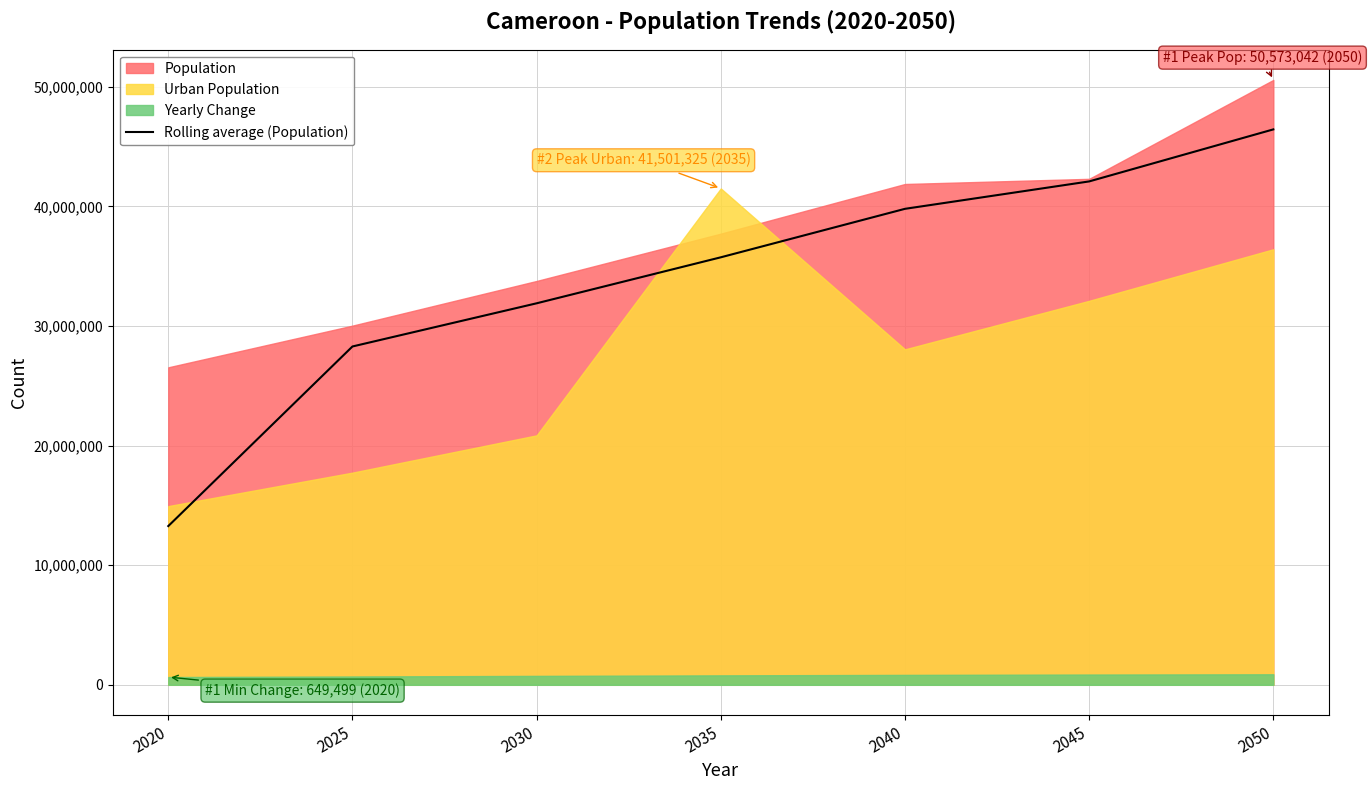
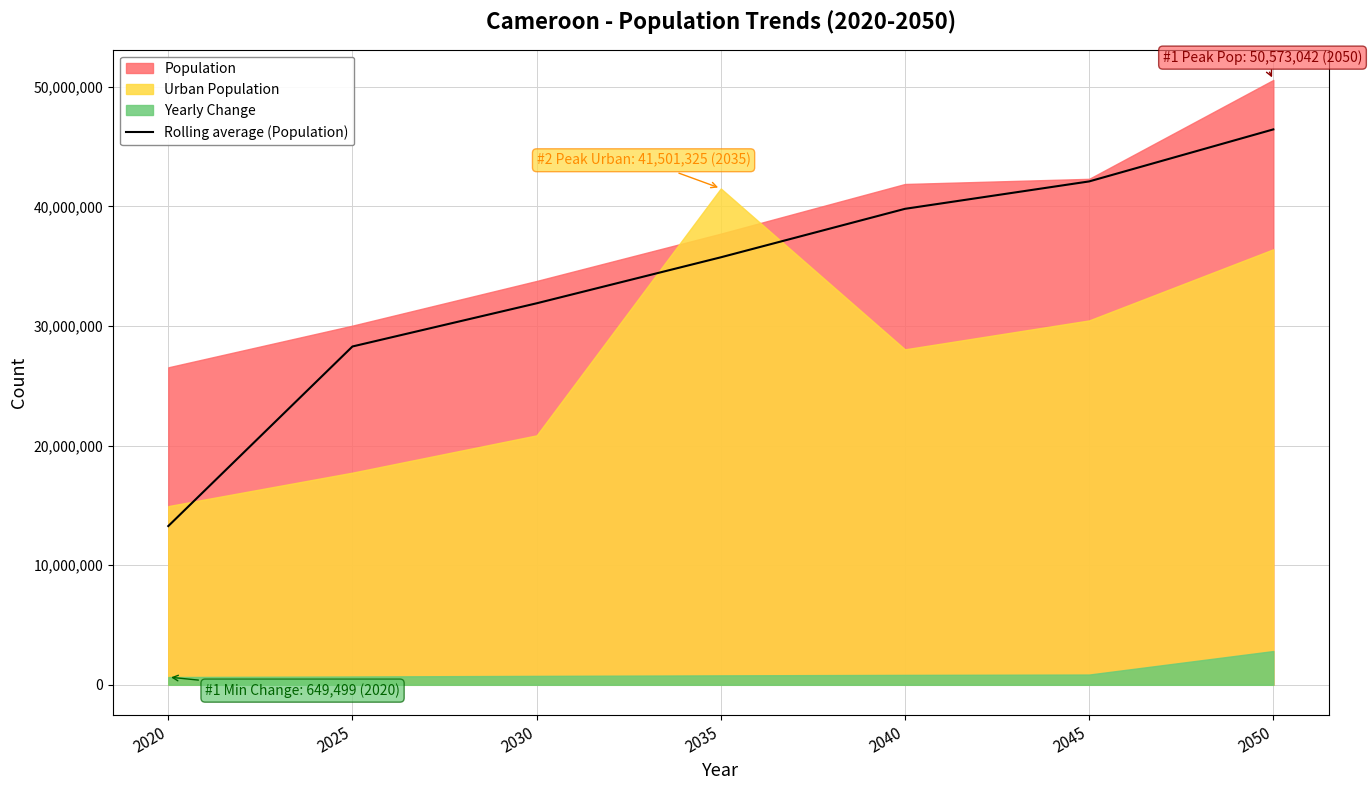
  {
    "Rolling average (Population)": {
      "2020": "13,300,000",
      "2025": "28,300,000",
      "2030": "31,900,000",
      "2035": "35,700,000",
      "2040": "39,800,000",
      "2045": "42,100,000",
      "2050": "46,400,000"
    },
    "Population": {
      "2020": "26,500,000",
      "2025": "30,000,000",
      "2030": "33,800,000",
      "2035": "37,700,000",
      "2040": "41,900,000",
      "2045": "42,300,000"
    },
    "Urban Population": {
      "2020": "14,900,000",
      "2025": "17,700,000",
      "2030": "20,900,000",
      "2040": "28,000,000",
-     "2045": "32,100,000",
+     "2045": "30,500,000",
      "2050": "36,400,000"
    },
    "Yearly Change": {
      "2020": "600,000",
      "2030": "700,000",
      "2035": "800,000",
      "2040": "800,000",
      "2045": "900,000",
-     "2050": "900,000"
+     "2050": "2,800,000"
    }
  }
